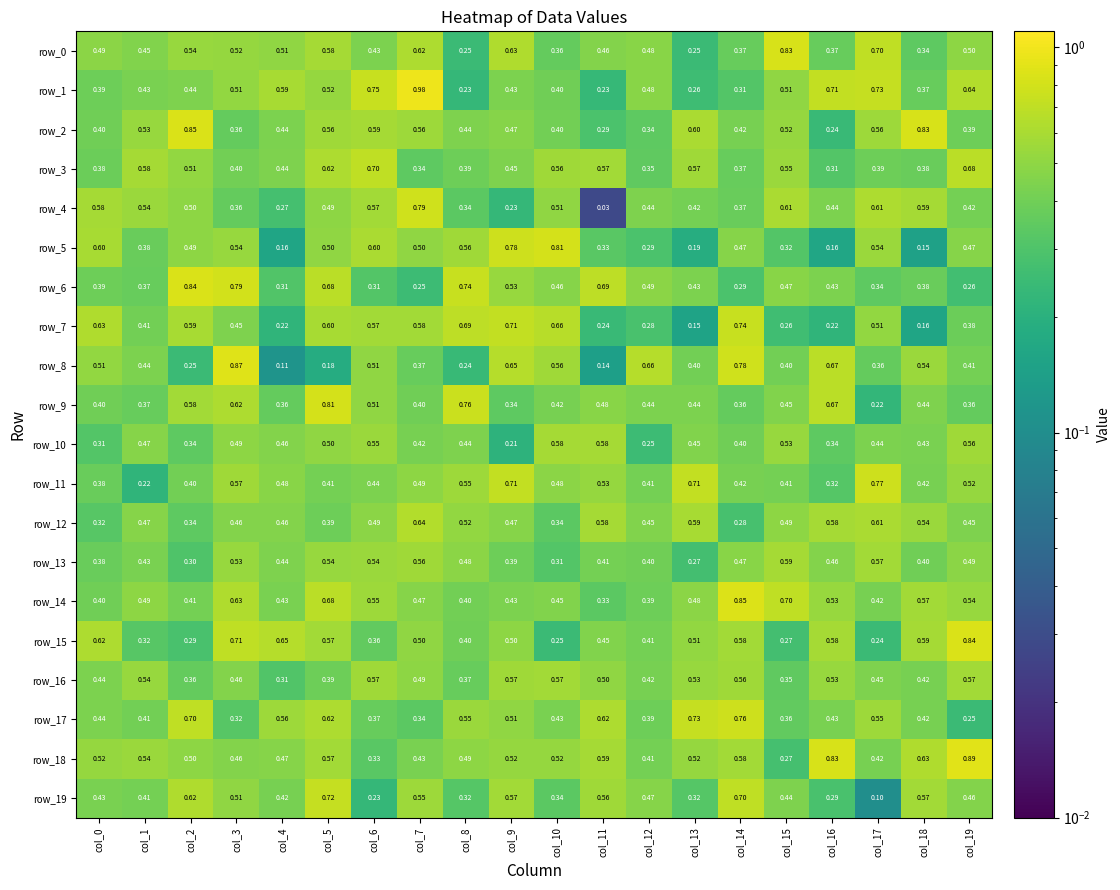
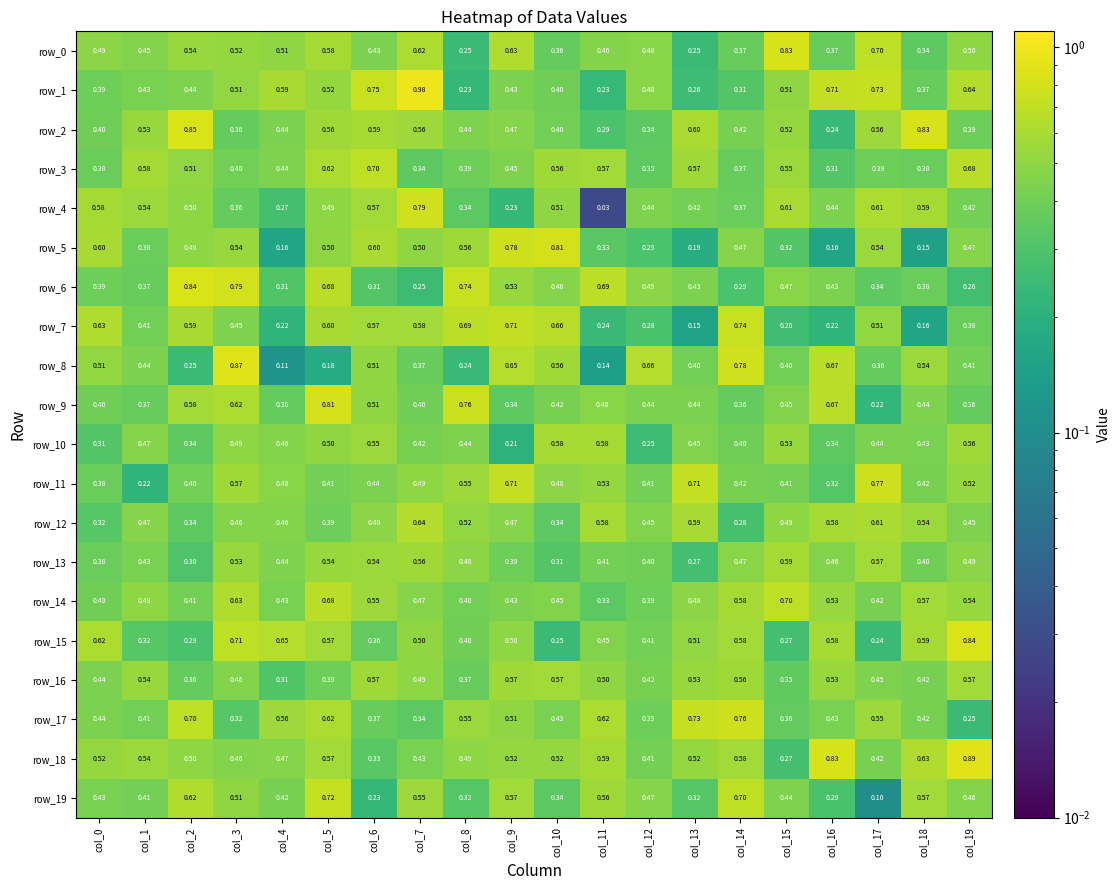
  {
    "row_14": {
      "col_0": 0.40,
      "col_1": 0.49,
      "col_2": 0.41,
      "col_3": 0.63,
      "col_4": 0.43,
      "col_5": 0.68,
      "col_6": 0.55,
      "col_7": 0.47,
      "col_8": 0.40,
      "col_9": 0.43,
      "col_10": 0.45,
      "col_11": 0.33,
      "col_12": 0.39,
      "col_13": 0.48,
-     "col_14": 0.85,
+     "col_14": 0.58,
      "col_15": 0.70,
      "col_16": 0.53,
      "col_17": 0.42,
      "col_18": 0.57,
      "col_19": 0.54
    }
  }
